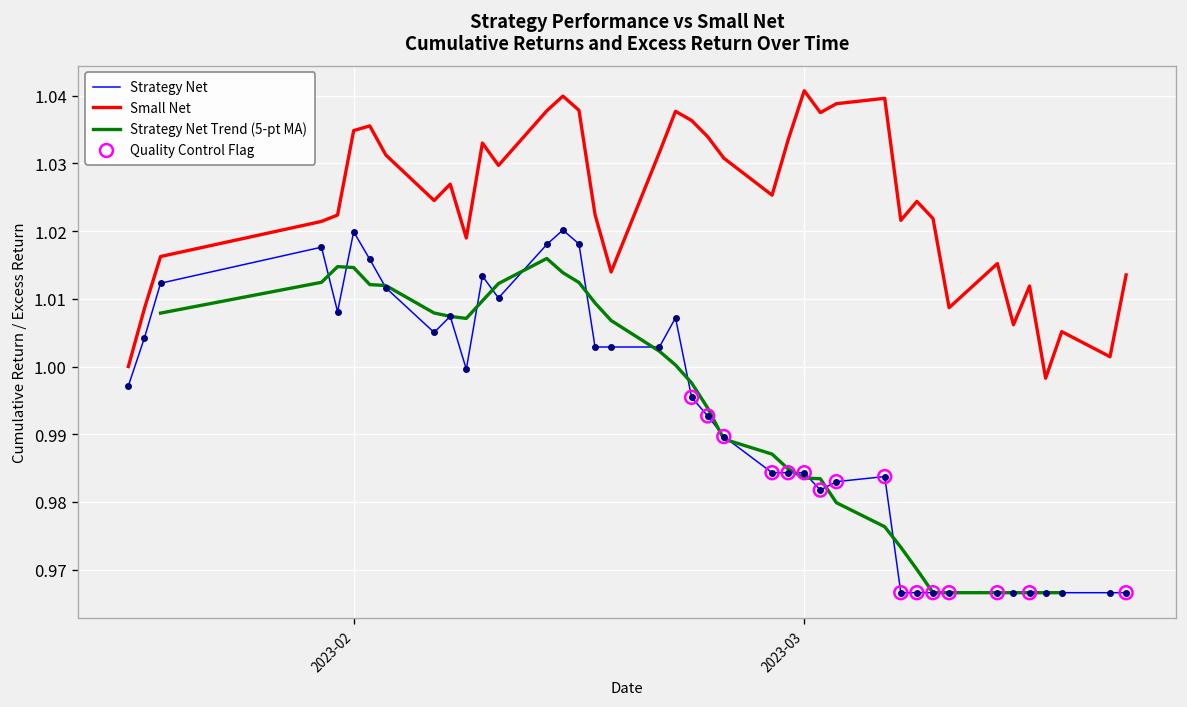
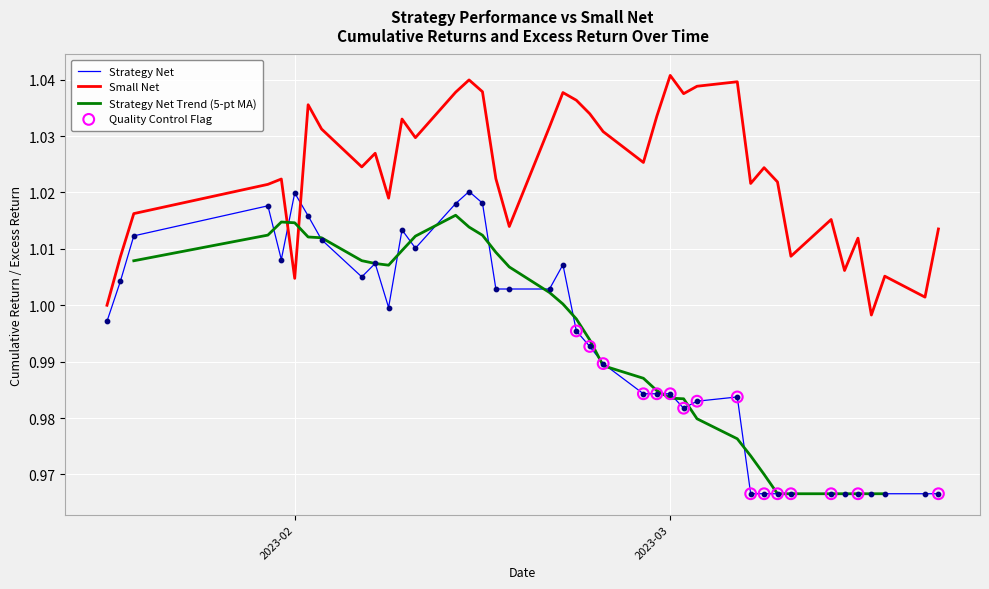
  {
    "Strategy Net": {
      "2023-02": 1.020
    },
    "Small Net": {
-     "2023-02": 1.035,
+     "2023-02": 1.005,
      "2023-03": 1.041
    },
    "Strategy Net Trend (5-pt MA)": {
      "2023-02": 1.015,
      "2023-03": 0.984
    }
  }
